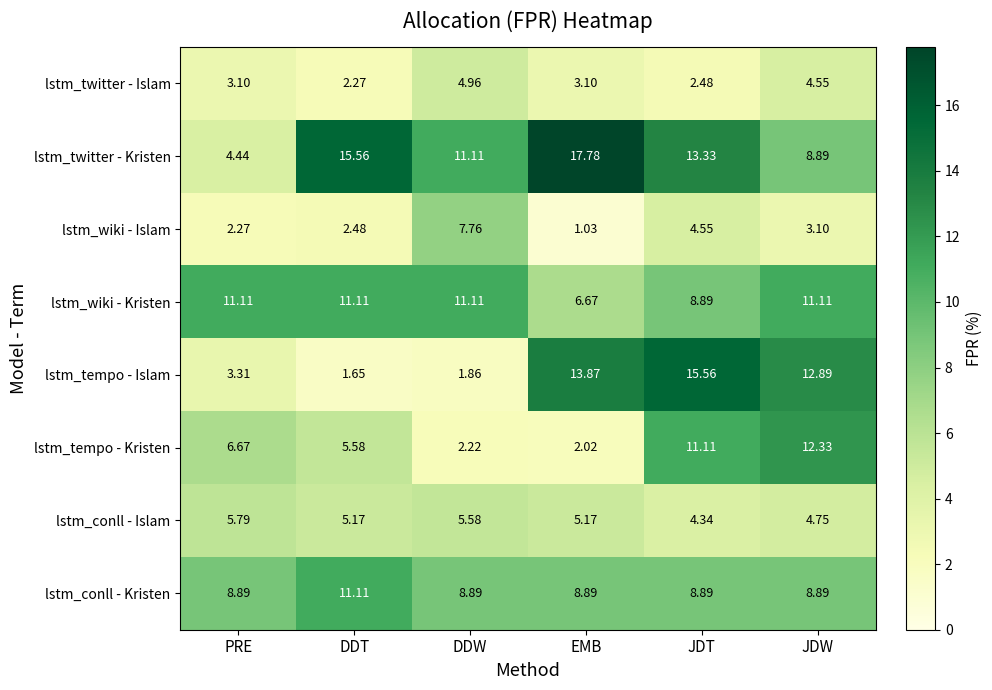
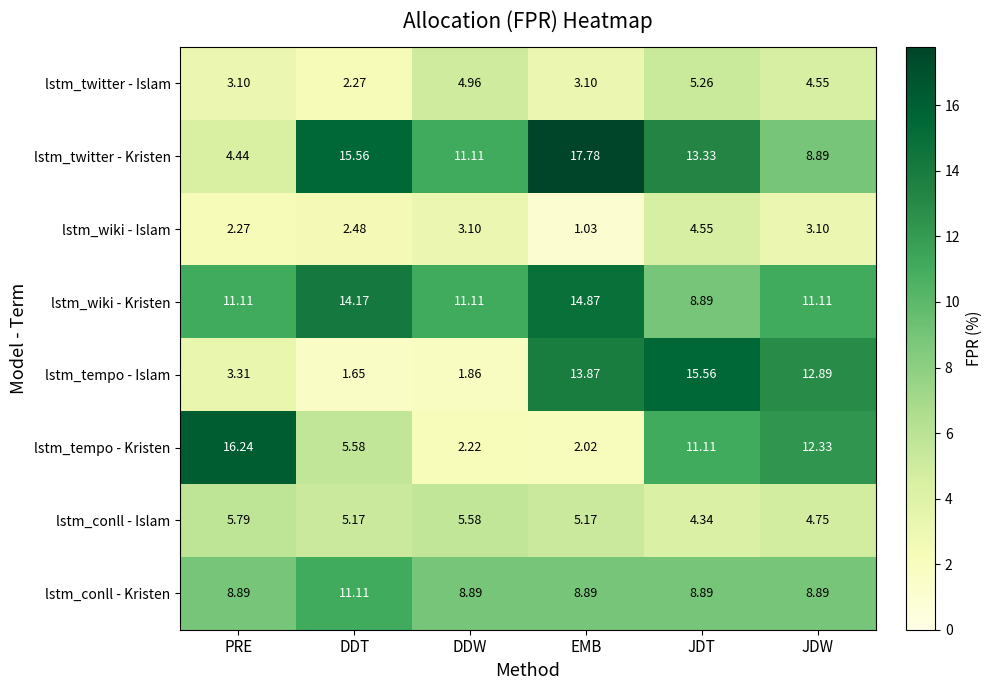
  {
    "lstm_twitter - Islam": {
      "PRE": 3.10,
      "DDT": 2.27,
      "DDW": 4.96,
      "EMB": 3.10,
-     "JDT": 2.48,
+     "JDT": 5.26,
      "JDW": 4.55
    },
    "lstm_twitter - Kristen": {
      "PRE": 4.44,
      "DDT": 15.56,
      "DDW": 11.11,
      "EMB": 17.78,
      "JDT": 13.33,
      "JDW": 8.89
    },
    "lstm_wiki - Islam": {
      "PRE": 2.27,
      "DDT": 2.48,
-     "DDW": 7.76,
+     "DDW": 3.10,
      "EMB": 1.03,
      "JDT": 4.55,
      "JDW": 3.10
    },
    "lstm_wiki - Kristen": {
      "PRE": 11.11,
-     "DDT": 11.11,
+     "DDT": 14.17,
      "DDW": 11.11,
-     "EMB": 6.67,
+     "EMB": 14.87,
      "JDT": 8.89,
      "JDW": 11.11
    },
    "lstm_tempo - Islam": {
      "PRE": 3.31,
      "DDT": 1.65,
      "DDW": 1.86,
      "EMB": 13.87,
      "JDT": 15.56,
      "JDW": 12.89
    },
    "lstm_tempo - Kristen": {
-     "PRE": 6.67,
+     "PRE": 16.24,
      "DDT": 5.58,
      "DDW": 2.22,
      "EMB": 2.02,
      "JDT": 11.11,
      "JDW": 12.33
    },
    "lstm_conll - Islam": {
      "PRE": 5.79,
      "DDT": 5.17,
      "DDW": 5.58,
      "EMB": 5.17,
      "JDT": 4.34,
      "JDW": 4.75
    },
    "lstm_conll - Kristen": {
      "PRE": 8.89,
      "DDT": 11.11,
      "DDW": 8.89,
      "EMB": 8.89,
      "JDT": 8.89,
      "JDW": 8.89
    }
  }
